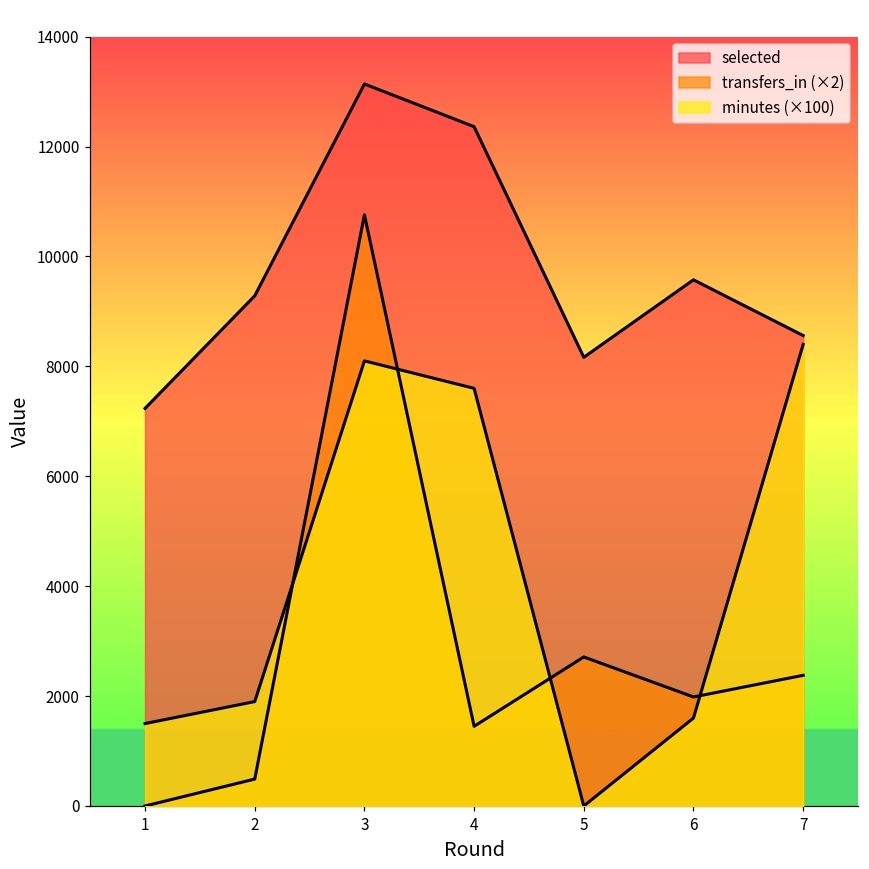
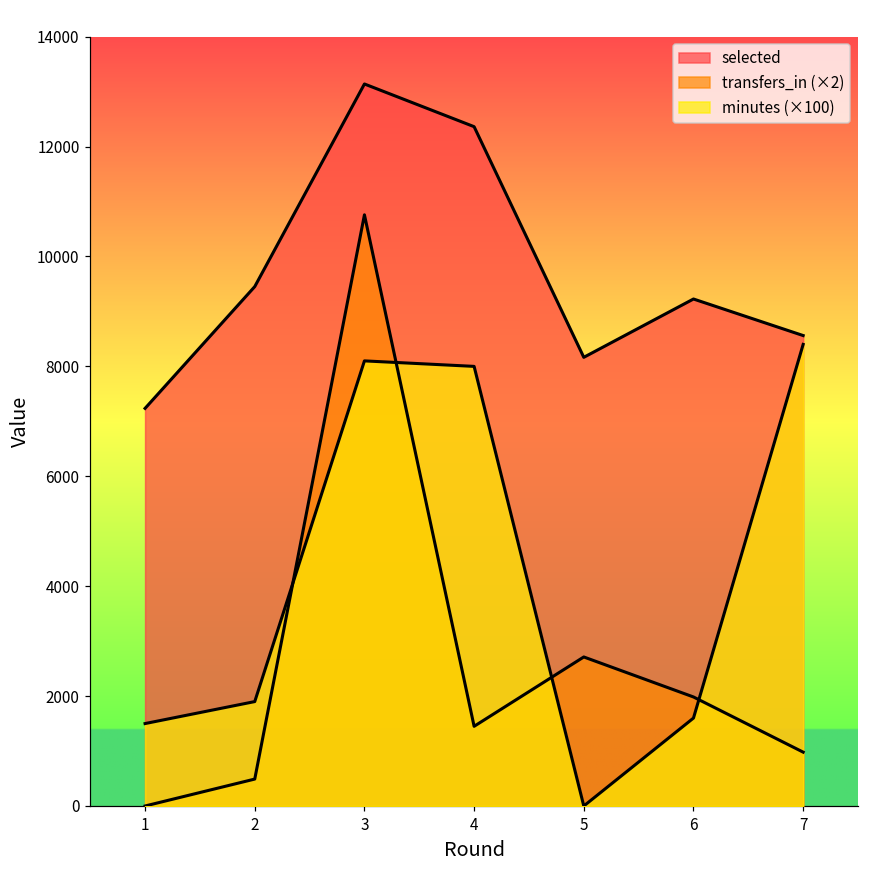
  {
    "selected": {
      "1": 7200,
-     "2": 9300,
+     "2": 9500,
      "3": 13100,
      "4": 12400,
      "5": 8200,
-     "6": 9600,
+     "6": 9200,
      "7": 8600
    },
    "transfers_in (×2)": {
      "1": 0,
      "2": 500,
      "3": 10800,
      "4": 1500,
      "5": 2700,
      "6": 2000,
-     "7": 2400
+     "7": 1000
    },
    "minutes (×100)": {
      "1": 1500,
      "2": 1900,
      "3": 8100,
-     "4": 7600,
+     "4": 8000,
      "5": 0,
      "6": 1600,
      "7": 8400
    }
  }
